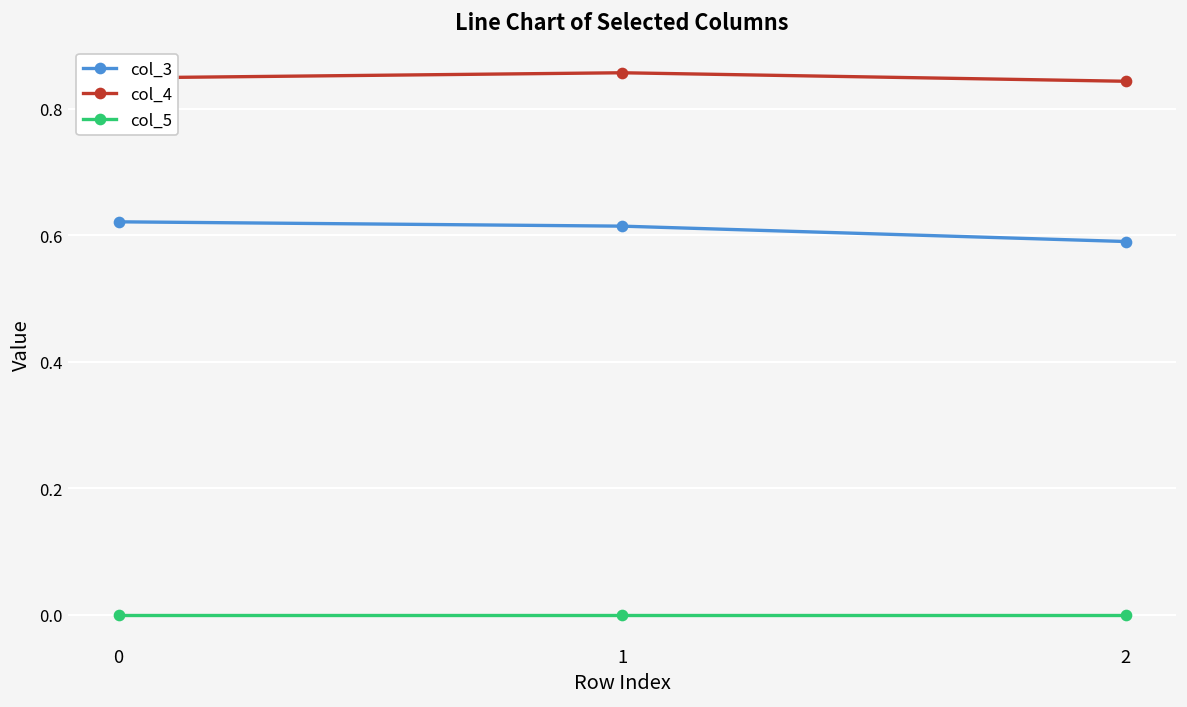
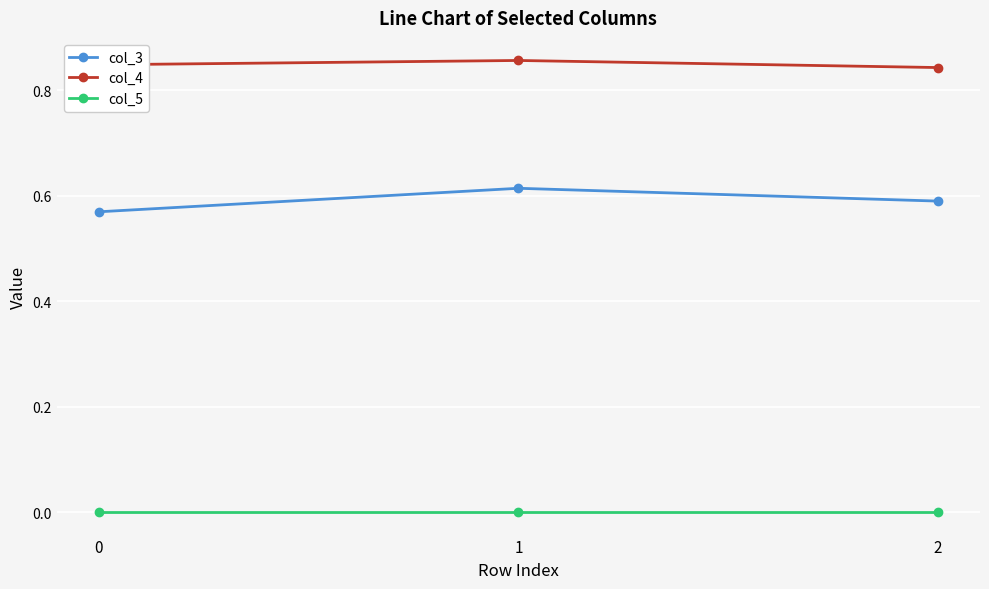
  {
    "col_3": {
-     "0": 0.62,
+     "0": 0.57,
      "1": 0.61,
      "2": 0.59
    },
    "col_4": {
      "1": 0.86,
      "2": 0.84
    },
    "col_5": {
      "0": 0.00,
      "1": 0.00,
      "2": 0.00
    }
  }
